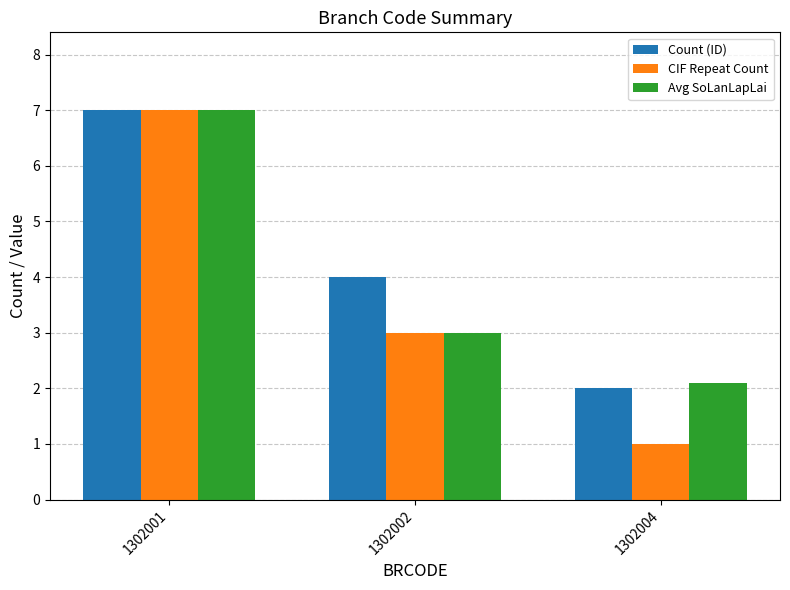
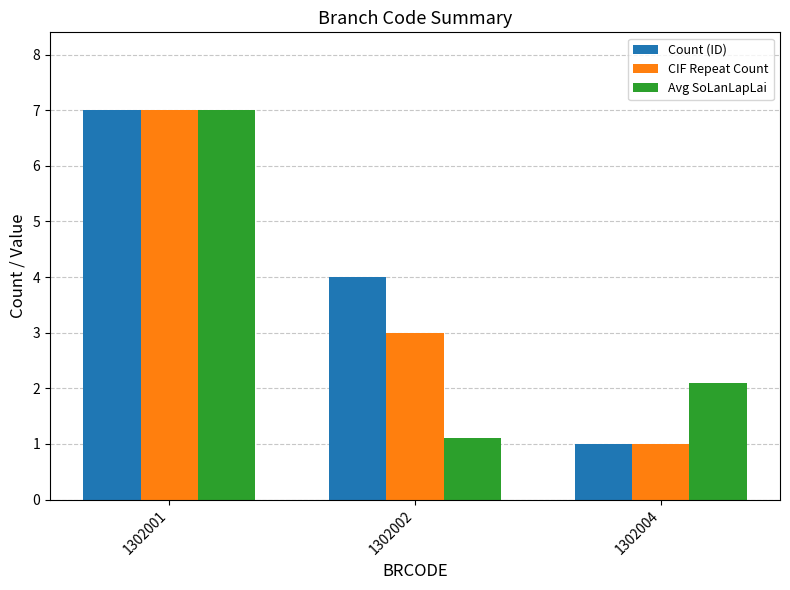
  {
    "Count (ID)": {
      "1302001": 7,
      "1302002": 4,
-     "1302004": 2
+     "1302004": 1
    },
    "CIF Repeat Count": {
      "1302001": 7.0,
      "1302002": 3.0,
      "1302004": 1.0
    },
    "Avg SoLanLapLai": {
      "1302001": 7.0,
-     "1302002": 3.0,
+     "1302002": 1.1,
      "1302004": 2.1
    }
  }
